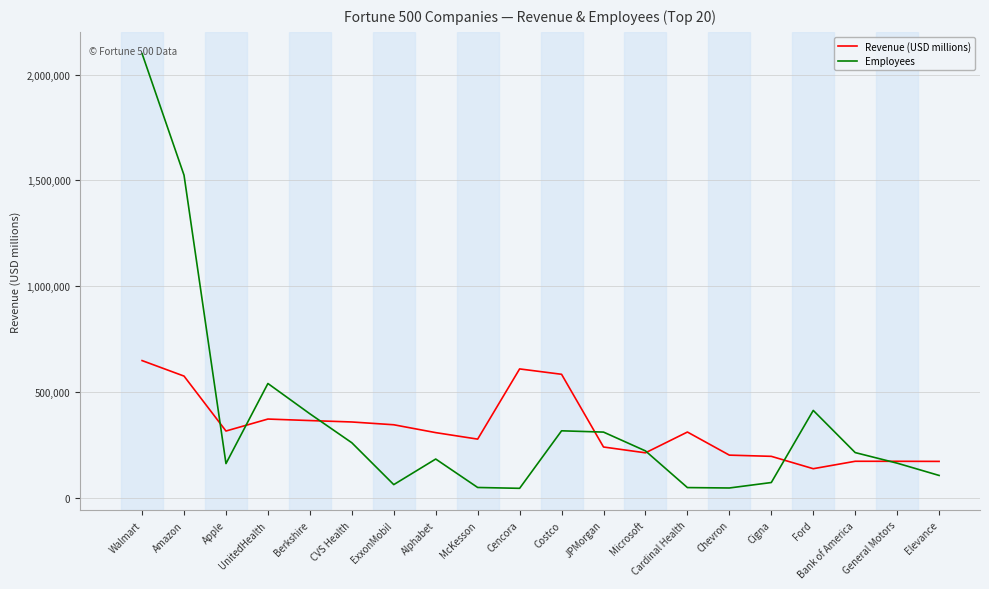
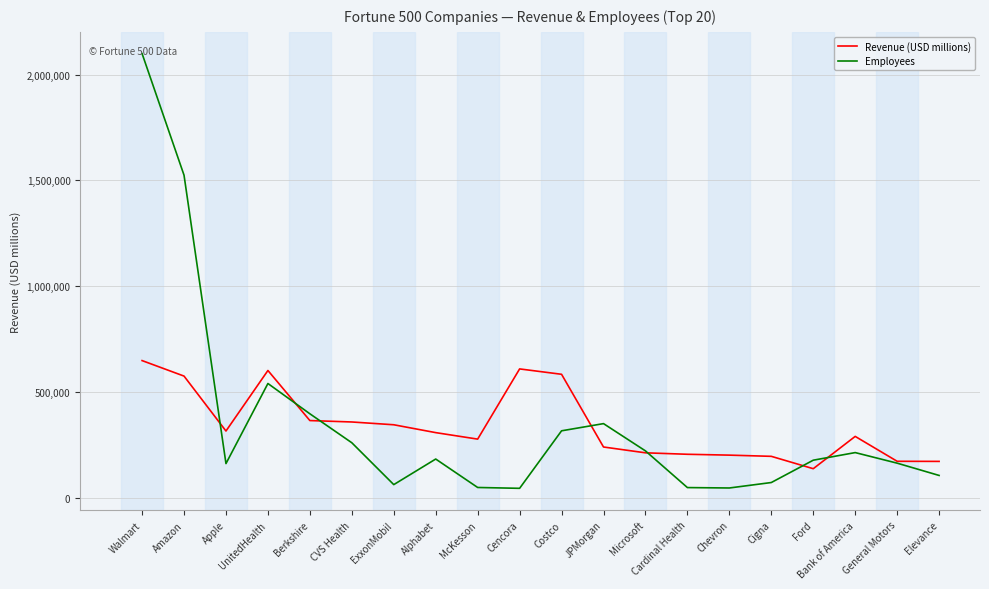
  {
    "Revenue (USD millions)": {
      "Walmart": "650,000",
      "Amazon": "570,000",
      "Apple": "320,000",
-     "UnitedHealth": "370,000",
+     "UnitedHealth": "600,000",
      "Berkshire": "360,000",
      "CVS Health": "360,000",
      "ExxonMobil": "340,000",
      "Alphabet": "310,000",
      "McKesson": "280,000",
      "Cencora": "610,000",
      "Costco": "580,000",
      "JPMorgan": "240,000",
-     "Cardinal Health": "310,000",
+     "Cardinal Health": "210,000",
      "Chevron": "200,000",
      "Cigna": "200,000",
      "Ford": "140,000",
-     "Bank of America": "170,000",
+     "Bank of America": "290,000",
      "Elevance": "170,000"
    },
    "Employees": {
      "Amazon": "1,530,000",
      "Apple": "160,000",
      "UnitedHealth": "540,000",
      "Berkshire": "400,000",
      "CVS Health": "260,000",
      "ExxonMobil": "60,000",
      "Alphabet": "180,000",
      "McKesson": "50,000",
      "Cencora": "40,000",
      "Costco": "320,000",
-     "JPMorgan": "310,000",
+     "JPMorgan": "350,000",
      "Cardinal Health": "50,000",
      "Chevron": "50,000",
      "Cigna": "70,000",
-     "Ford": "410,000",
+     "Ford": "180,000",
      "Bank of America": "210,000",
      "Elevance": "100,000"
    }
  }
